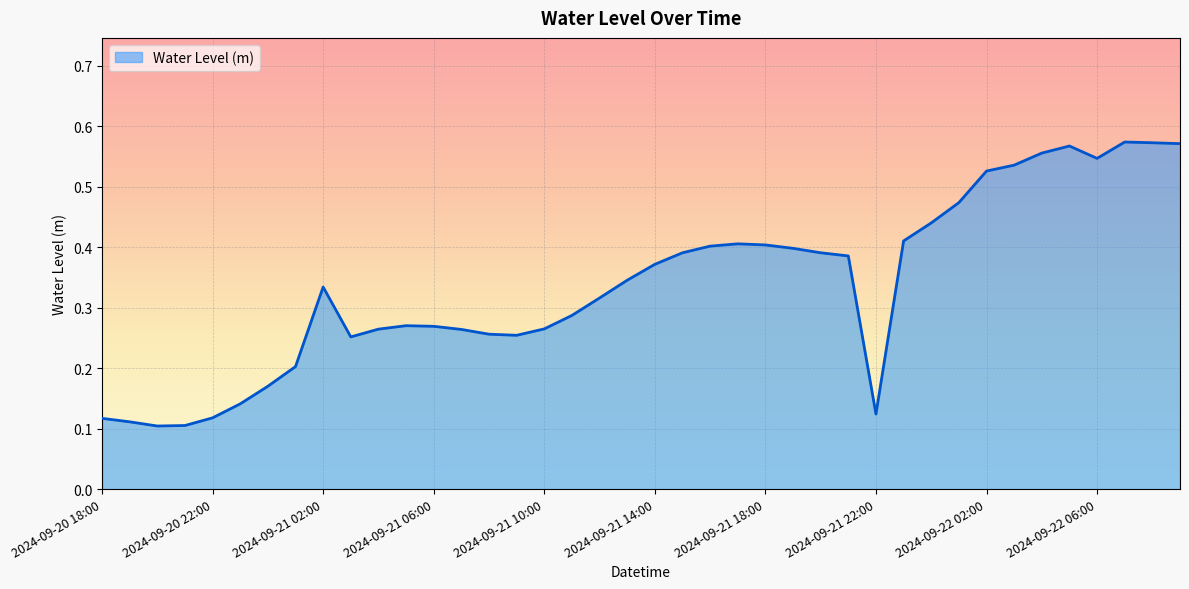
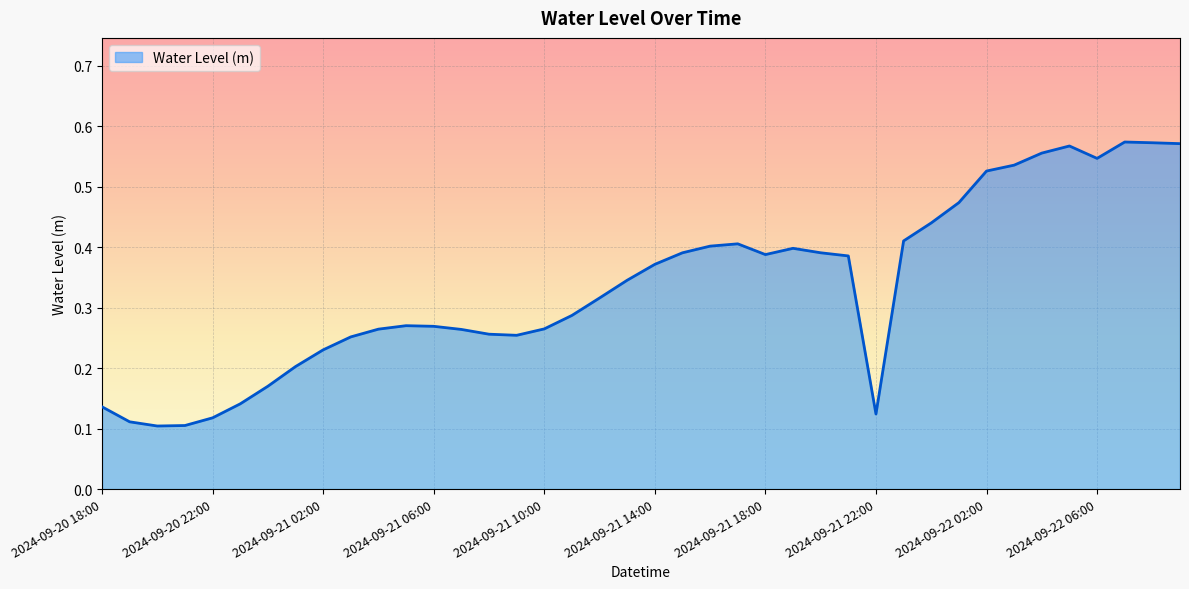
  {
-   "2024-09-20 18:00": 0.12,
+   "2024-09-20 18:00": 0.14,
    "2024-09-20 22:00": 0.12,
-   "2024-09-21 02:00": 0.33,
+   "2024-09-21 02:00": 0.23,
    "2024-09-21 06:00": 0.27,
    "2024-09-21 10:00": 0.26,
    "2024-09-21 14:00": 0.37,
-   "2024-09-21 18:00": 0.40,
+   "2024-09-21 18:00": 0.39,
    "2024-09-21 22:00": 0.12,
    "2024-09-22 02:00": 0.53,
    "2024-09-22 06:00": 0.55
  }
